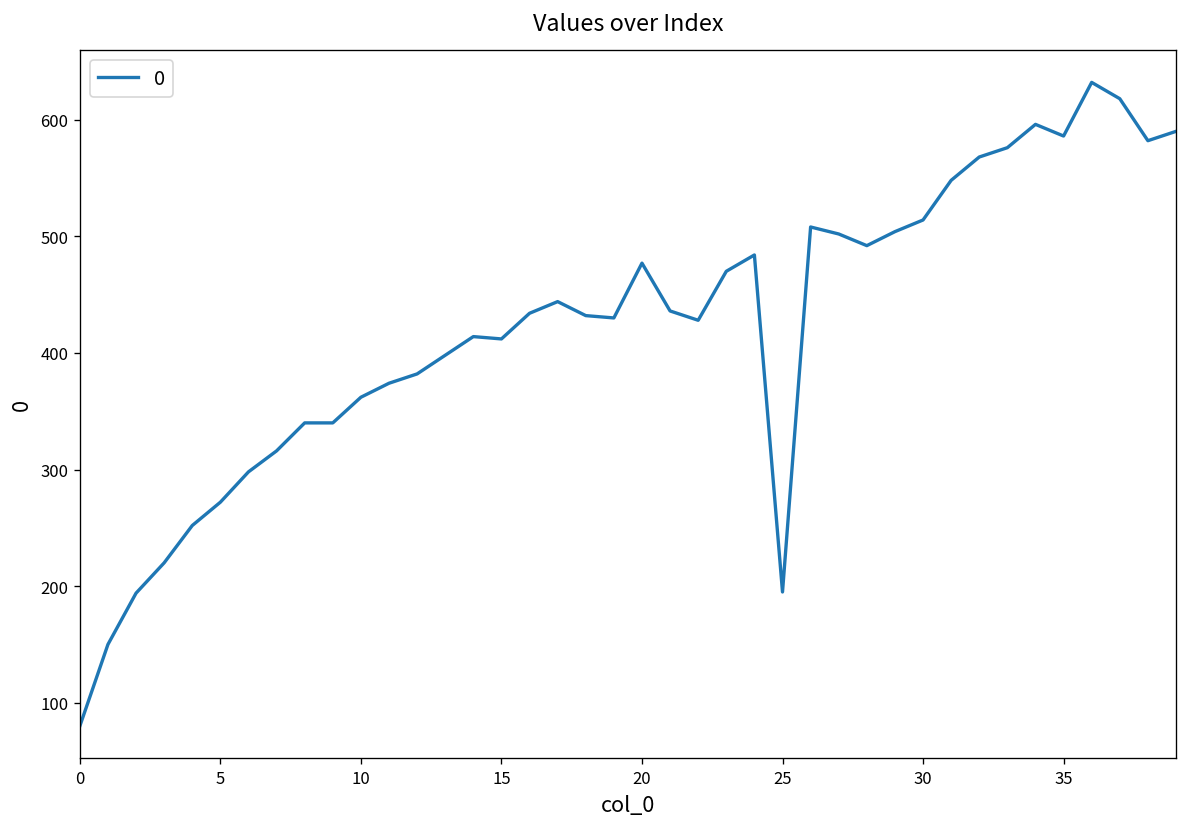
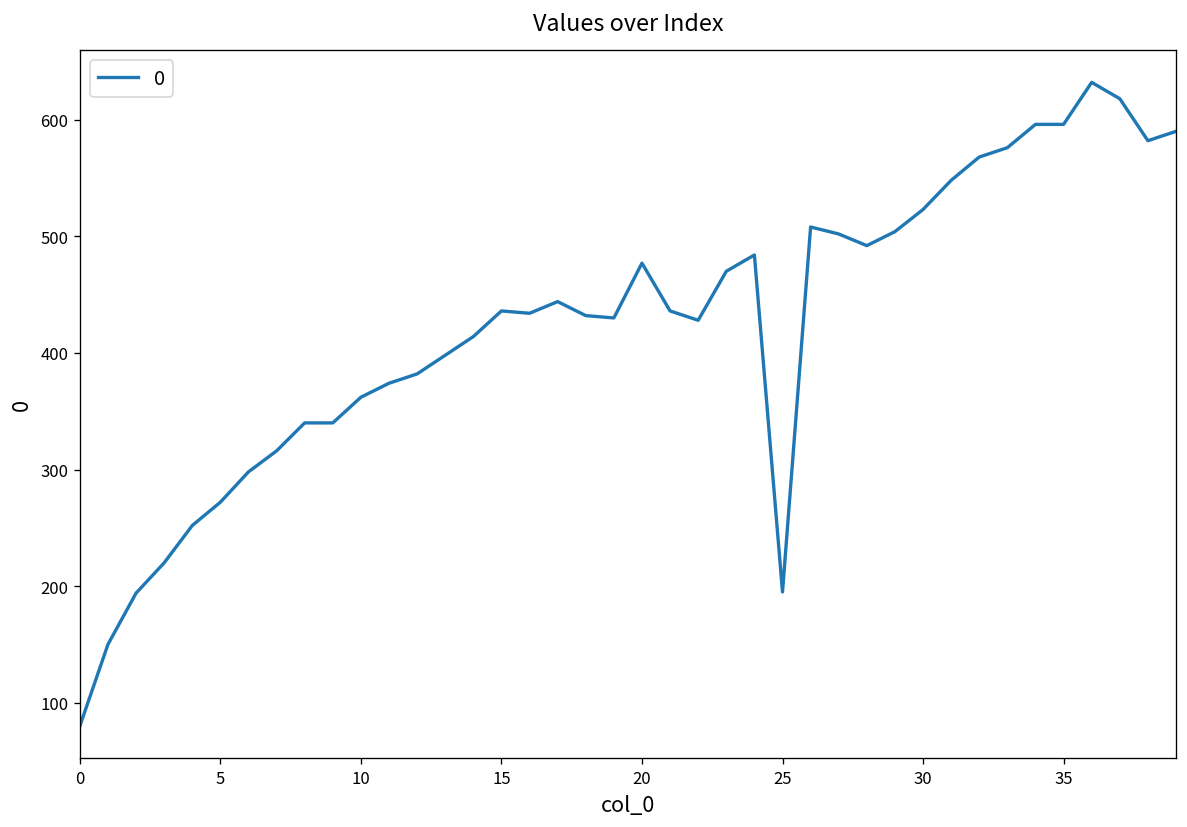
  {
    "0": 80,
    "5": 270,
    "10": 360,
-   "15": 410,
+   "15": 440,
    "20": 480,
    "25": 200,
-   "30": 510,
-   "35": 590
+   "30": 520,
+   "35": 600
  }
